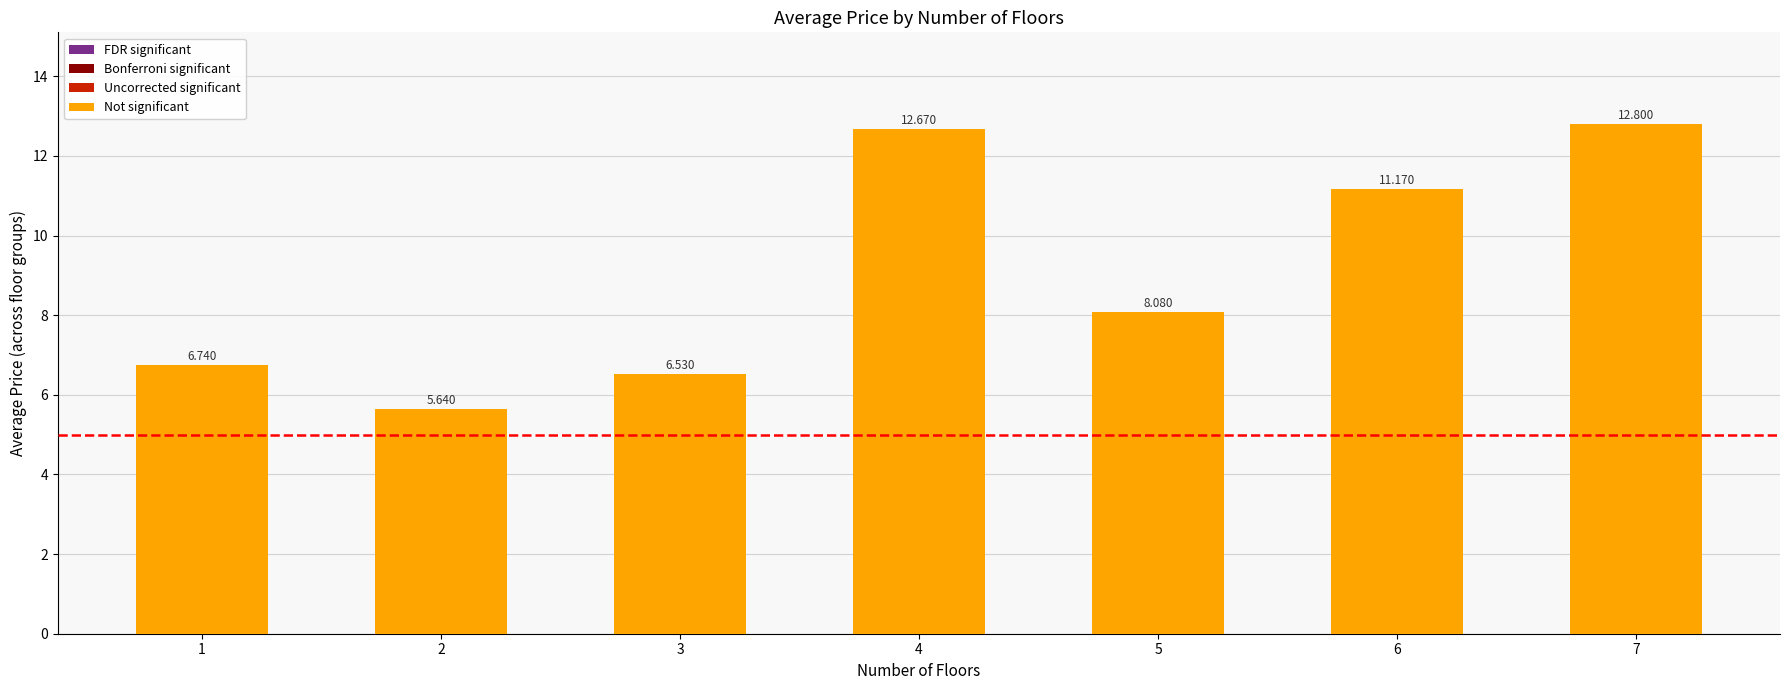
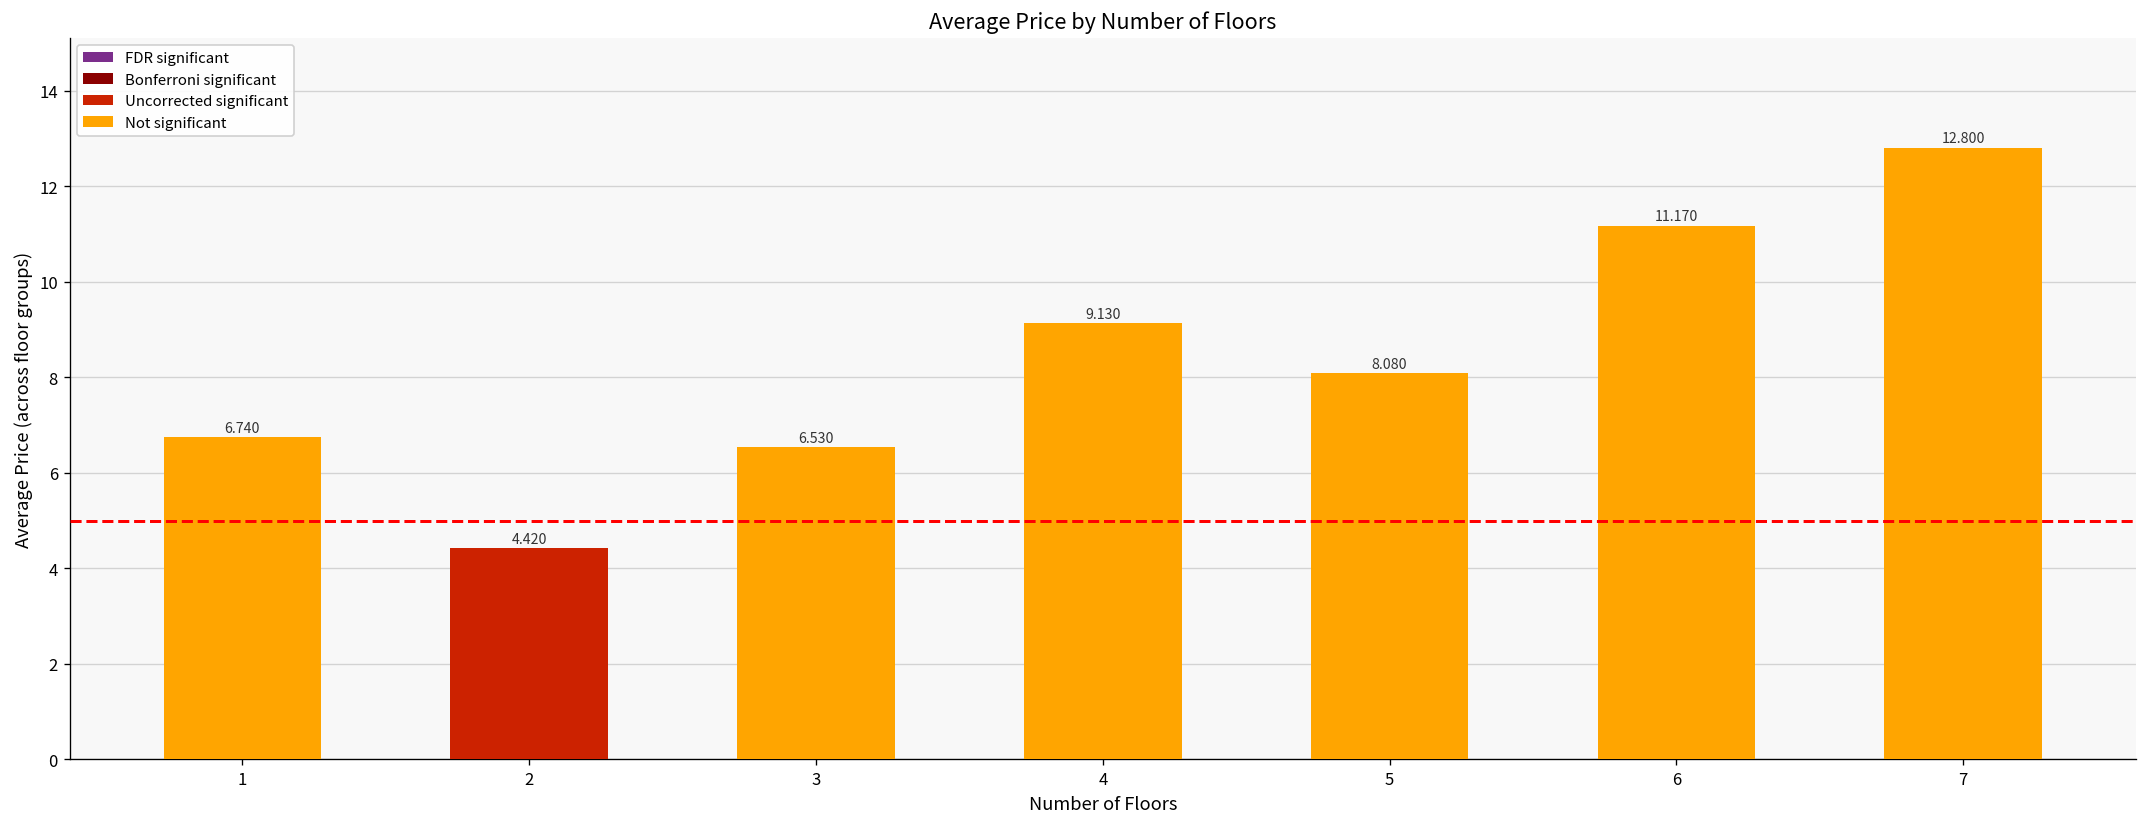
  {
    "1": 6.740,
-   "2": 5.640,
+   "2": 4.420,
    "3": 6.530,
-   "4": 12.670,
+   "4": 9.130,
    "5": 8.080,
    "6": 11.170,
    "7": 12.800
  }
